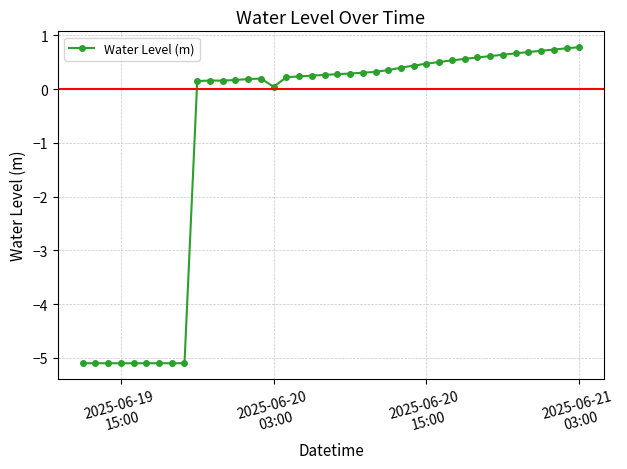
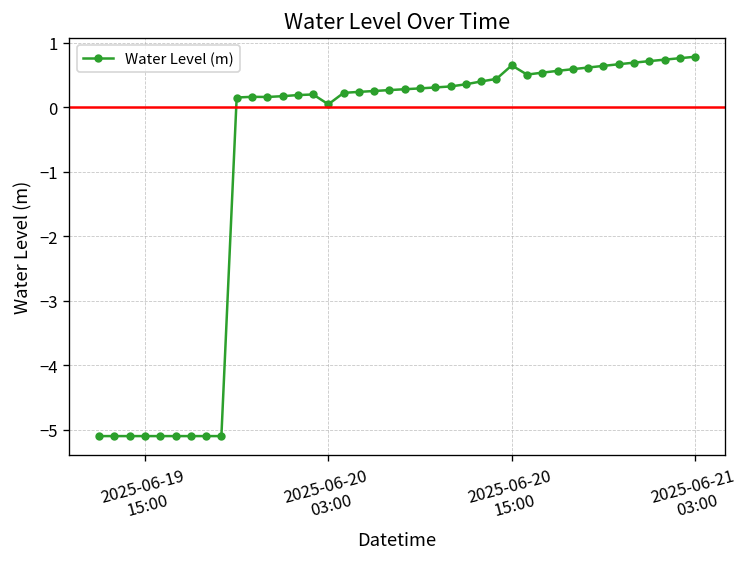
  {
    "2025-06-19 15:00": -5.1,
    "2025-06-20 03:00": 0.0,
-   "2025-06-20 15:00": 0.5,
+   "2025-06-20 15:00": 0.6,
    "2025-06-21 03:00": 0.8
  }
